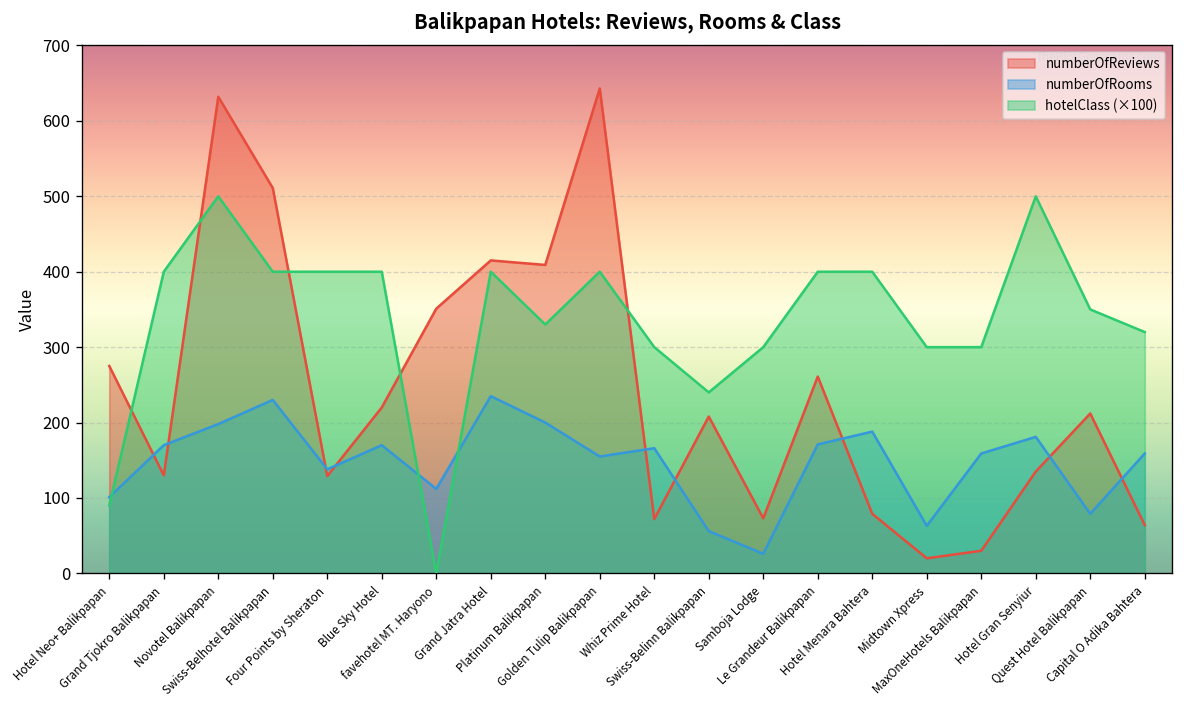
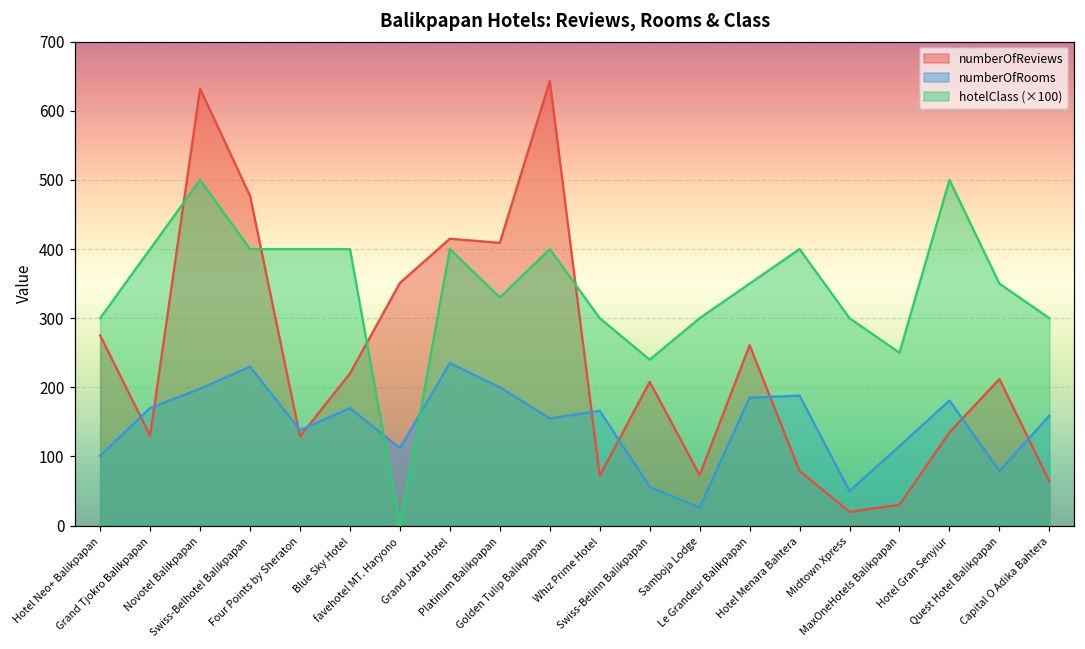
  {
    "numberOfReviews": {
      "Hotel Neo+ Balikpapan": 280,
      "Grand Tjokro Balikpapan": 130,
      "Novotel Balikpapan": 630,
-     "Swiss-Belhotel Balikpapan": 510,
+     "Swiss-Belhotel Balikpapan": 480,
      "Four Points by Sheraton": 130,
      "Blue Sky Hotel": 220,
      "favehotel MT. Haryono": 350,
      "Grand Jatra Hotel": 420,
      "Platinum Balikpapan": 410,
      "Golden Tulip Balikpapan": 640,
      "Whiz Prime Hotel": 70,
      "Swiss-Belinn Balikpapan": 210,
      "Samboja Lodge": 70,
      "Le Grandeur Balikpapan": 260,
      "Hotel Menara Bahtera": 80,
      "Midtown Xpress": 20,
      "MaxOneHotels Balikpapan": 30,
      "Hotel Gran Senyiur": 140,
      "Quest Hotel Balikpapan": 210,
      "Capital O Adika Bahtera": 60
    },
    "numberOfRooms": {
      "Hotel Neo+ Balikpapan": 100,
      "Grand Tjokro Balikpapan": 170,
      "Novotel Balikpapan": 200,
      "Swiss-Belhotel Balikpapan": 230,
      "Four Points by Sheraton": 140,
      "Blue Sky Hotel": 170,
      "favehotel MT. Haryono": 110,
      "Grand Jatra Hotel": 240,
      "Platinum Balikpapan": 200,
      "Golden Tulip Balikpapan": 160,
      "Whiz Prime Hotel": 170,
      "Swiss-Belinn Balikpapan": 60,
      "Samboja Lodge": 30,
-     "Le Grandeur Balikpapan": 170,
+     "Le Grandeur Balikpapan": 190,
      "Hotel Menara Bahtera": 190,
-     "Midtown Xpress": 60,
-     "MaxOneHotels Balikpapan": 160,
+     "Midtown Xpress": 50,
+     "MaxOneHotels Balikpapan": 120,
      "Hotel Gran Senyiur": 180,
      "Quest Hotel Balikpapan": 80,
      "Capital O Adika Bahtera": 160
    },
    "hotelClass (×100)": {
-     "Hotel Neo+ Balikpapan": 90,
+     "Hotel Neo+ Balikpapan": 300,
      "Grand Tjokro Balikpapan": 400,
      "Novotel Balikpapan": 500,
      "Swiss-Belhotel Balikpapan": 400,
      "Four Points by Sheraton": 400,
      "Blue Sky Hotel": 400,
      "favehotel MT. Haryono": 0,
      "Grand Jatra Hotel": 400,
      "Platinum Balikpapan": 330,
      "Golden Tulip Balikpapan": 400,
      "Whiz Prime Hotel": 300,
      "Swiss-Belinn Balikpapan": 240,
      "Samboja Lodge": 300,
-     "Le Grandeur Balikpapan": 400,
+     "Le Grandeur Balikpapan": 350,
      "Hotel Menara Bahtera": 400,
      "Midtown Xpress": 300,
-     "MaxOneHotels Balikpapan": 300,
+     "MaxOneHotels Balikpapan": 250,
      "Hotel Gran Senyiur": 500,
      "Quest Hotel Balikpapan": 350,
-     "Capital O Adika Bahtera": 320
+     "Capital O Adika Bahtera": 300
    }
  }
